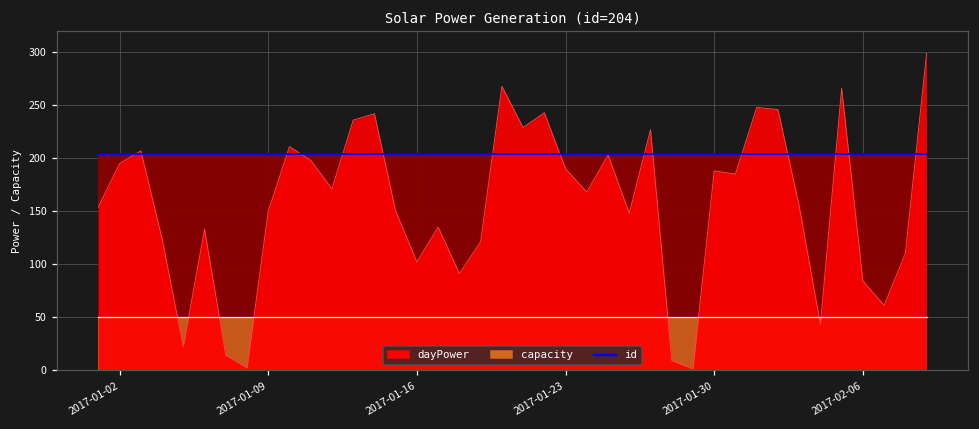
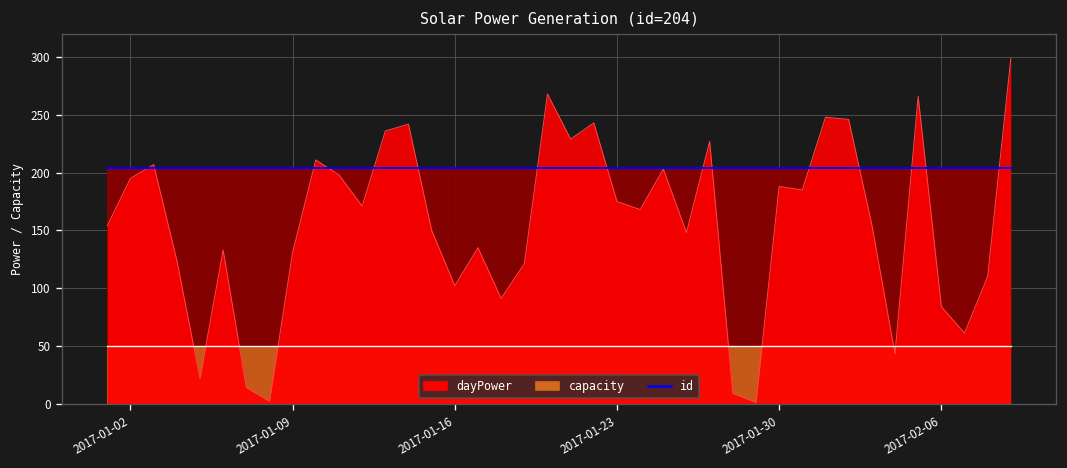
  {
    "capacity": {
      "2017-01-02": 50,
      "2017-01-09": 50,
      "2017-01-16": 50,
      "2017-01-23": 50,
      "2017-01-30": 50,
      "2017-02-06": 50
    },
    "dayPower": {
      "2017-01-02": 200,
-     "2017-01-09": 150,
+     "2017-01-09": 130,
      "2017-01-16": 100,
-     "2017-01-23": 190,
+     "2017-01-23": 180,
      "2017-01-30": 190,
      "2017-02-06": 80
    }
  }
